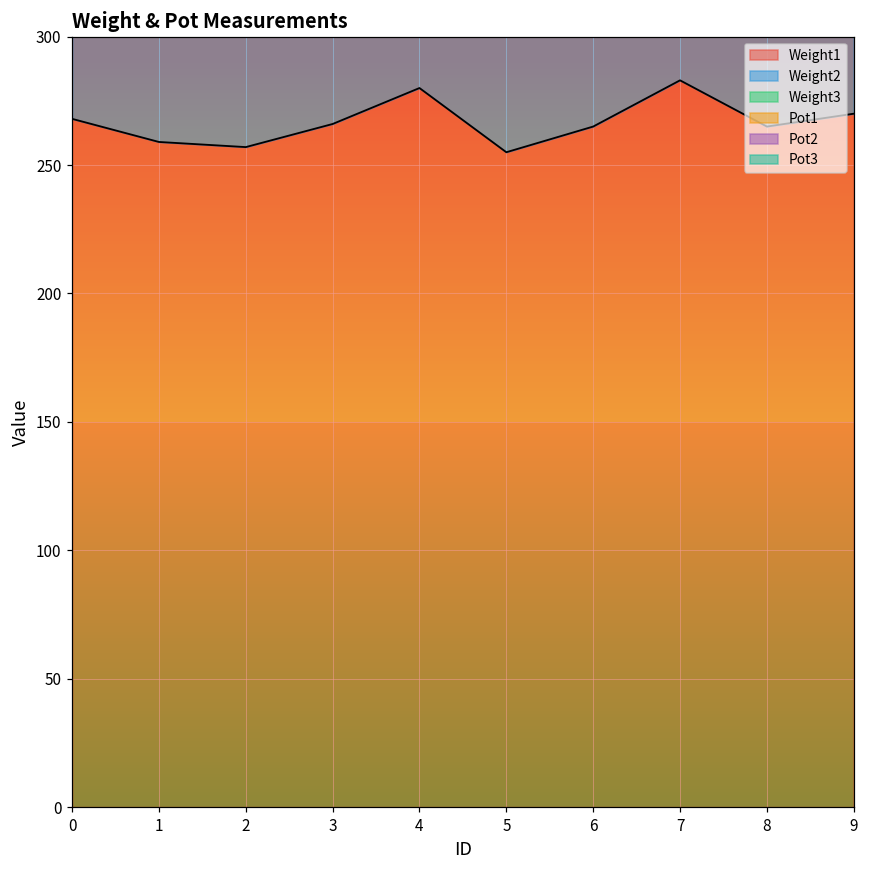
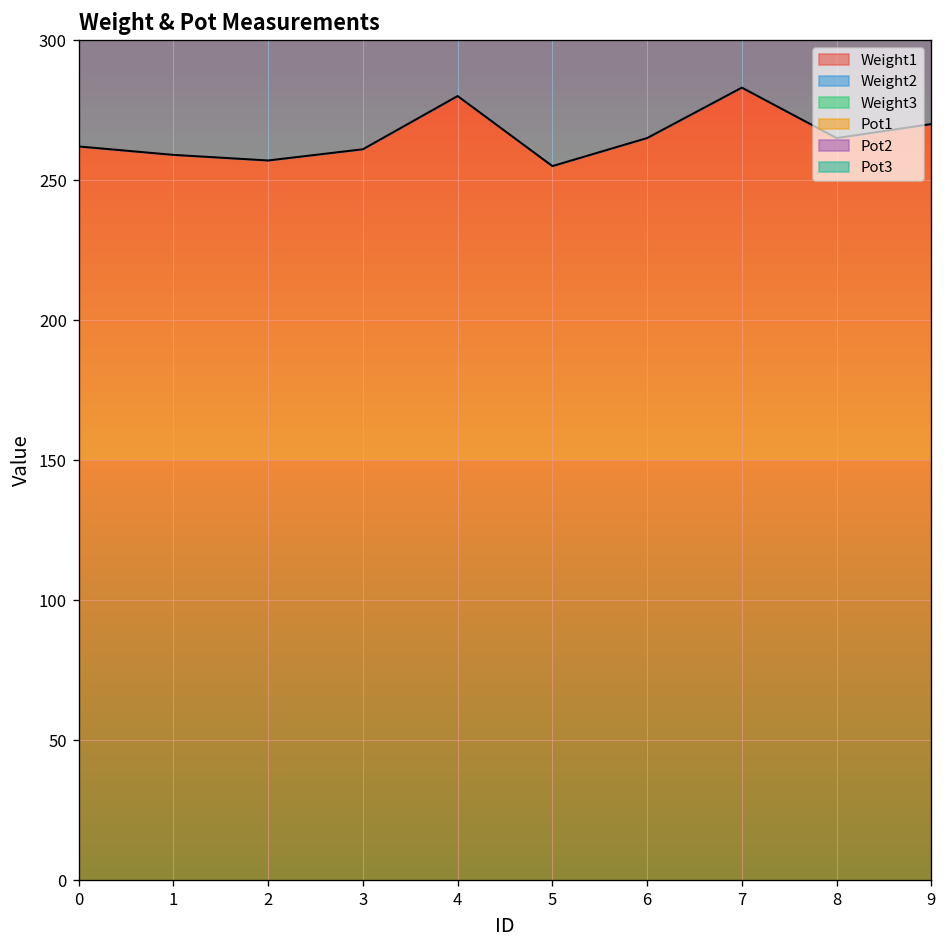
  {
    "Weight1": {
-     "0": 268,
+     "0": 262,
      "1": 259,
      "2": 257,
-     "3": 266,
+     "3": 261,
      "4": 280,
      "5": 255,
      "6": 265,
      "7": 283,
      "9": 270
    }
  }
